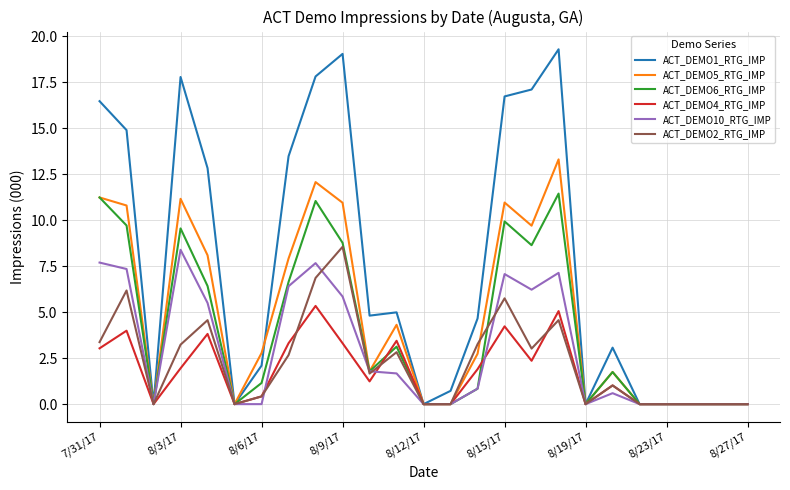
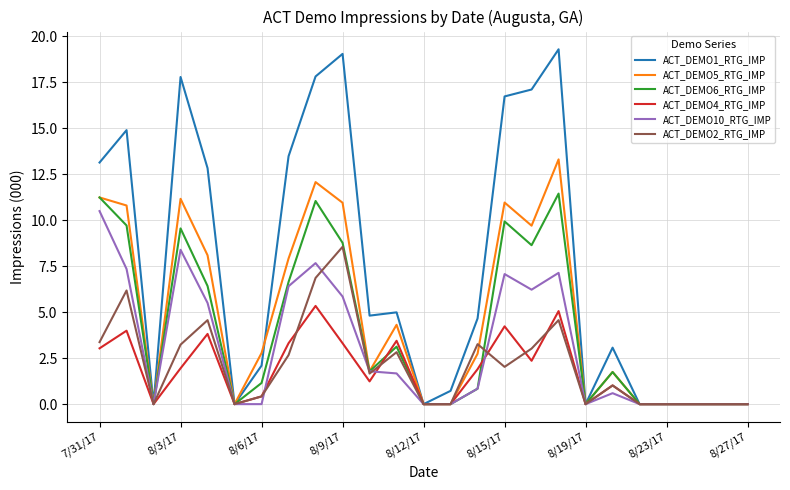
  {
    "ACT_DEMO1_RTG_IMP": {
-     "7/31/17": 16.5,
+     "7/31/17": 13.1,
      "8/3/17": 17.8,
      "8/6/17": 2.1,
      "8/9/17": 19.1,
      "8/15/17": 16.7
    },
    "ACT_DEMO5_RTG_IMP": {
      "8/3/17": 11.2,
      "8/6/17": 2.8,
      "8/9/17": 11.0,
      "8/15/17": 11.0
    },
    "ACT_DEMO6_RTG_IMP": {
      "8/3/17": 9.6,
      "8/6/17": 1.2,
      "8/9/17": 8.8,
      "8/15/17": 9.9
    },
    "ACT_DEMO4_RTG_IMP": {
      "7/31/17": 3.0,
      "8/3/17": 2.0,
      "8/9/17": 3.3,
      "8/15/17": 4.2
    },
    "ACT_DEMO10_RTG_IMP": {
-     "7/31/17": 7.7,
+     "7/31/17": 10.5,
      "8/3/17": 8.4,
      "8/6/17": 0.0,
      "8/9/17": 5.9,
      "8/15/17": 7.1
    },
    "ACT_DEMO2_RTG_IMP": {
      "7/31/17": 3.4,
      "8/3/17": 3.2,
      "8/9/17": 8.6,
-     "8/15/17": 5.8
+     "8/15/17": 2.0
    }
  }
